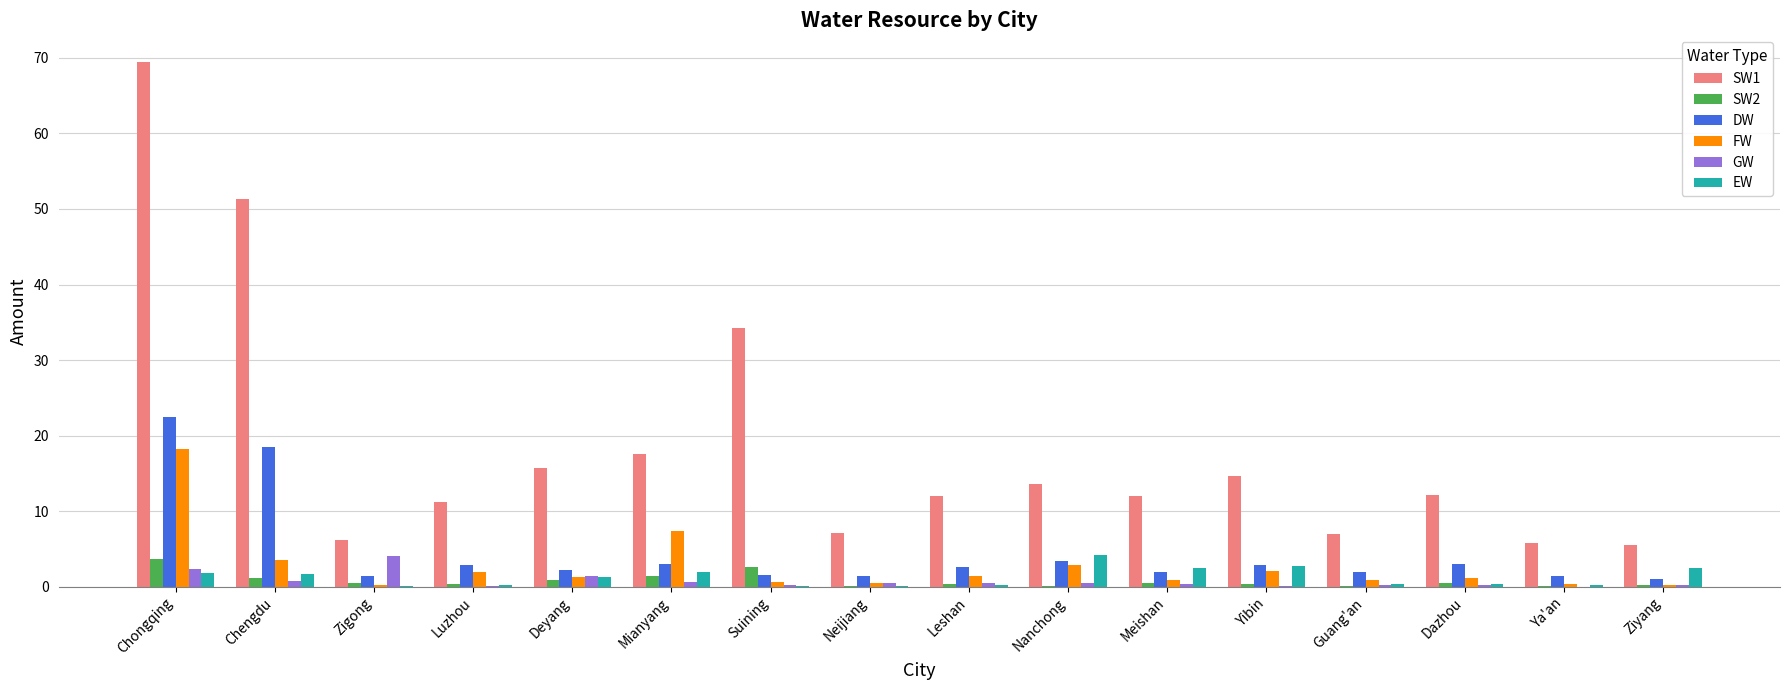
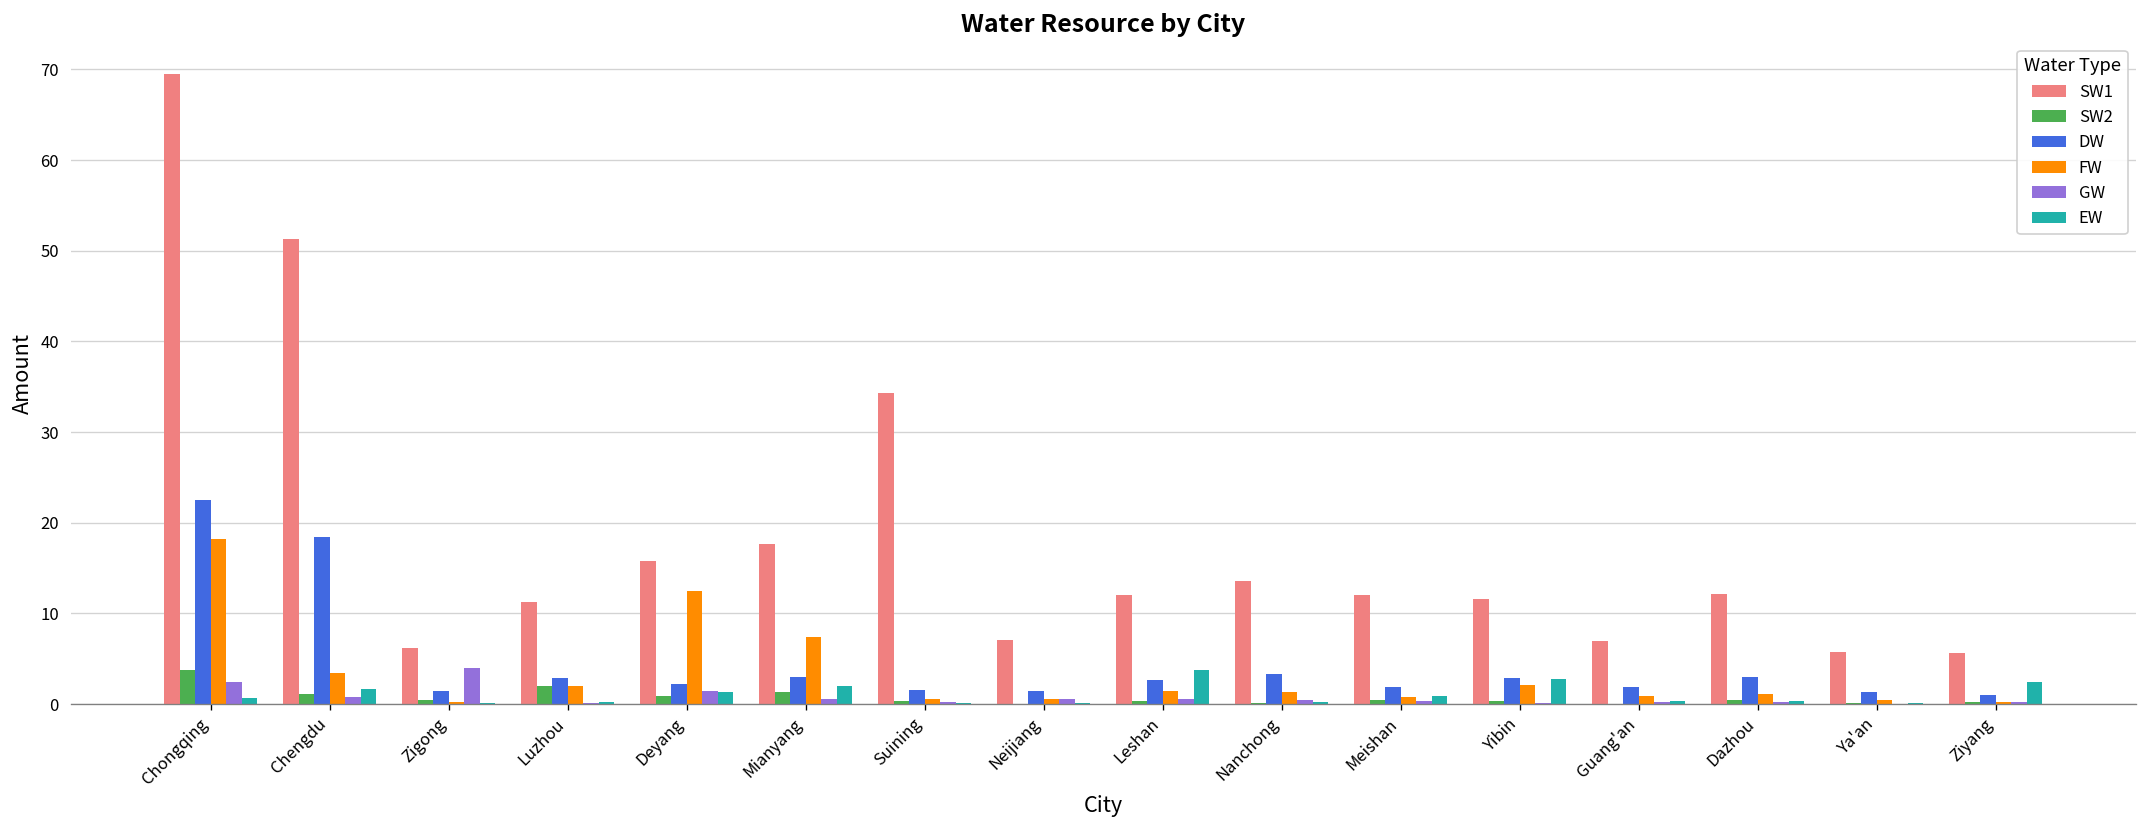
  {
    "SW1": {
      "Chongqing": 70,
      "Chengdu": 51,
      "Zigong": 6,
      "Luzhou": 11,
      "Deyang": 16,
      "Mianyang": 18,
      "Suining": 34,
      "Neijiang": 7,
      "Leshan": 12,
      "Nanchong": 14,
      "Meishan": 12,
-     "Yibin": 15,
+     "Yibin": 12,
      "Guang'an": 7,
      "Dazhou": 12,
      "Ya'an": 6,
      "Ziyang": 6
    },
    "SW2": {
      "Chongqing": 4,
      "Chengdu": 1,
      "Zigong": 0,
-     "Luzhou": 0,
+     "Luzhou": 2,
      "Deyang": 1,
      "Mianyang": 1,
-     "Suining": 3,
+     "Suining": 0,
      "Meishan": 0,
      "Yibin": 0,
      "Dazhou": 1
    },
    "DW": {
      "Chongqing": 23,
      "Chengdu": 18,
      "Zigong": 1,
      "Luzhou": 3,
      "Deyang": 2,
      "Mianyang": 3,
      "Suining": 2,
      "Neijiang": 1,
      "Leshan": 3,
      "Nanchong": 3,
      "Meishan": 2,
      "Yibin": 3,
      "Guang'an": 2,
      "Dazhou": 3,
      "Ya'an": 1,
      "Ziyang": 1
    },
    "FW": {
      "Chongqing": 18,
      "Chengdu": 3,
      "Luzhou": 2,
-     "Deyang": 1,
+     "Deyang": 12,
      "Mianyang": 7,
      "Suining": 1,
      "Neijiang": 1,
      "Leshan": 1,
-     "Nanchong": 3,
+     "Nanchong": 1,
      "Meishan": 1,
      "Yibin": 2,
      "Guang'an": 1,
      "Dazhou": 1,
      "Ya'an": 0
    },
    "GW": {
      "Chongqing": 2,
      "Chengdu": 1,
      "Zigong": 4,
      "Deyang": 1,
      "Mianyang": 1,
      "Neijiang": 1,
      "Leshan": 1,
      "Nanchong": 0,
      "Ya'an": 0
    },
    "EW": {
-     "Chongqing": 2,
+     "Chongqing": 1,
      "Chengdu": 2,
      "Deyang": 1,
      "Mianyang": 2,
-     "Leshan": 0,
-     "Nanchong": 4,
-     "Meishan": 3,
+     "Leshan": 4,
+     "Nanchong": 0,
+     "Meishan": 1,
      "Yibin": 3,
      "Guang'an": 0,
      "Dazhou": 0,
      "Ziyang": 2
    }
  }
